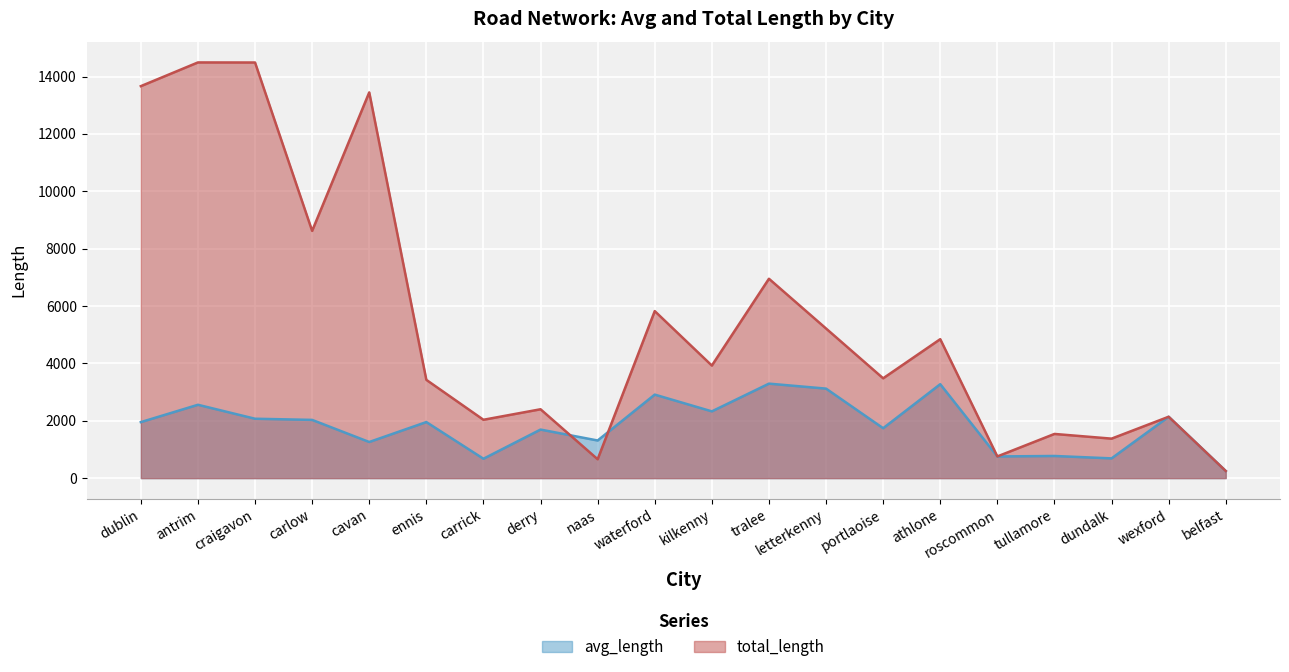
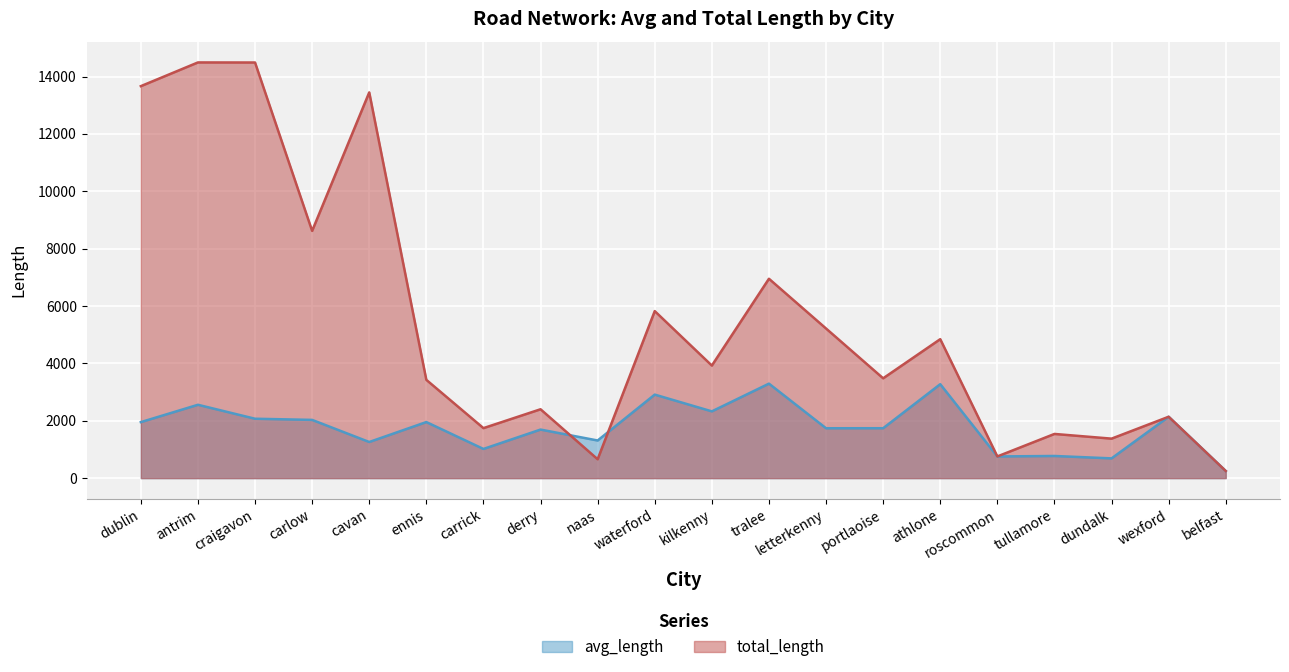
  {
    "avg_length": {
      "dublin": 2000,
      "antrim": 2600,
      "craigavon": 2100,
      "carlow": 2000,
      "cavan": 1300,
      "ennis": 2000,
-     "carrick": 700,
+     "carrick": 1000,
      "derry": 1700,
      "naas": 1300,
      "waterford": 2900,
      "kilkenny": 2300,
      "tralee": 3300,
-     "letterkenny": 3100,
+     "letterkenny": 1700,
      "portlaoise": 1700,
      "athlone": 3300,
      "tullamore": 800,
      "dundalk": 700
    },
    "total_length": {
      "dublin": 13700,
      "antrim": 14500,
      "craigavon": 14500,
      "carlow": 8600,
      "cavan": 13400,
      "ennis": 3400,
-     "carrick": 2000,
+     "carrick": 1700,
      "derry": 2400,
      "naas": 700,
      "waterford": 5800,
      "kilkenny": 3900,
      "tralee": 7000,
      "letterkenny": 5200,
      "portlaoise": 3500,
      "athlone": 4800,
      "tullamore": 1500,
      "dundalk": 1400
    }
  }
